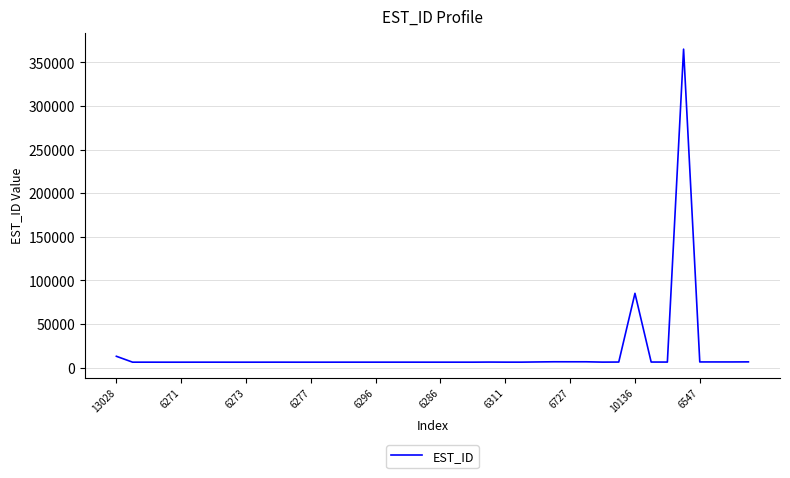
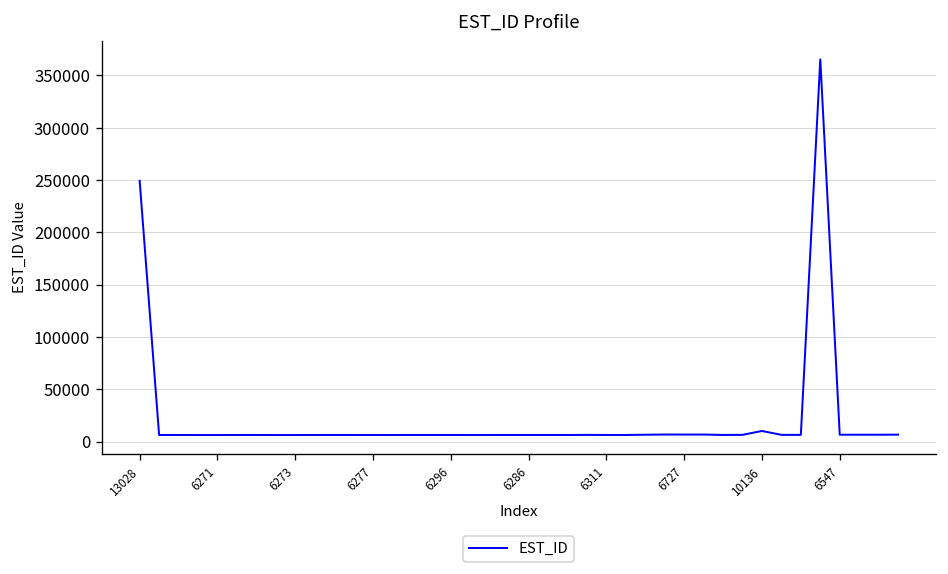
  {
-   "13028": 10000,
+   "13028": 250000,
    "6271": 10000,
    "6273": 10000,
    "6277": 10000,
    "6296": 10000,
    "6286": 10000,
    "6311": 10000,
    "6727": 10000,
-   "10136": 90000,
+   "10136": 10000,
    "6547": 10000
  }
